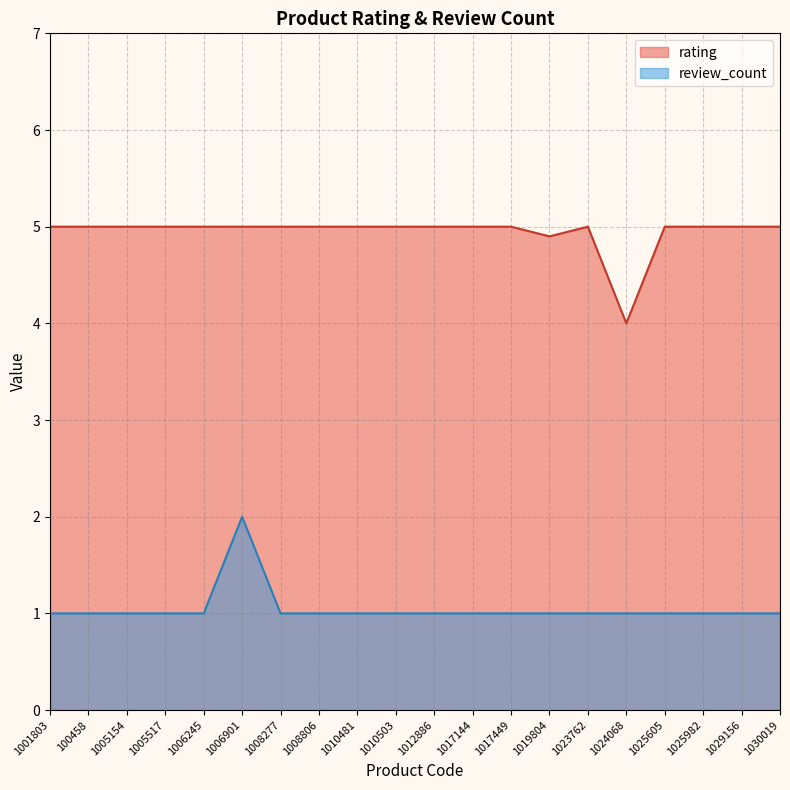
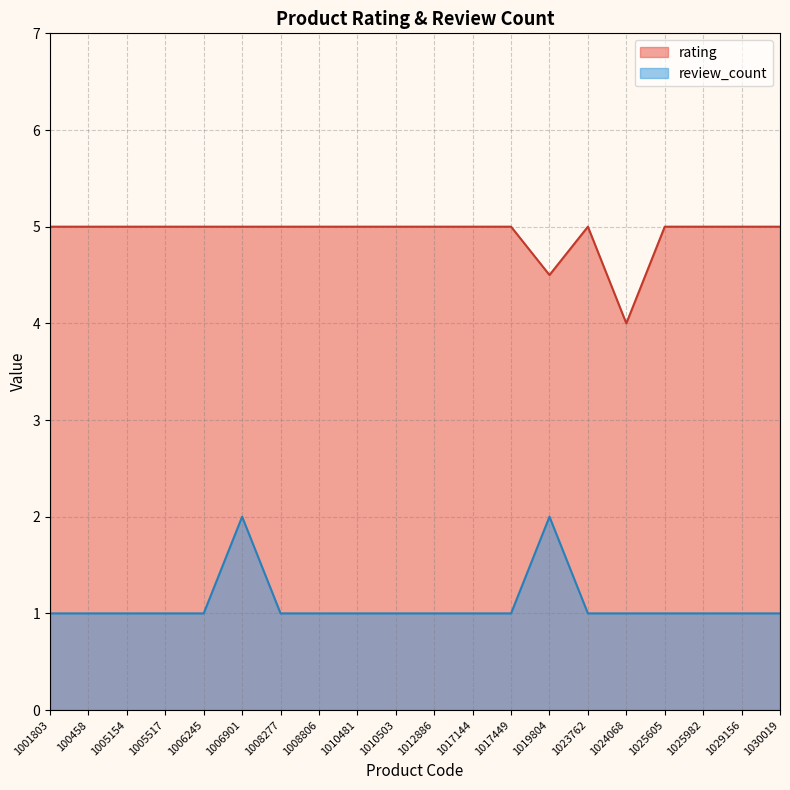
  {
    "rating": {
      "1001803": 5.0,
      "100458": 5.0,
      "1005154": 5.0,
      "1005517": 5.0,
      "1006245": 5.0,
      "1006901": 5.0,
      "1008277": 5.0,
      "1008806": 5.0,
      "1010481": 5.0,
      "1010503": 5.0,
      "1012886": 5.0,
      "1017144": 5.0,
      "1017449": 5.0,
-     "1019804": 4.9,
+     "1019804": 4.5,
      "1023762": 5.0,
      "1024068": 4.0,
      "1025605": 5.0,
      "1025982": 5.0,
      "1029156": 5.0,
      "1030019": 5.0
    },
    "review_count": {
      "1001803": 1,
      "100458": 1,
      "1005154": 1,
      "1005517": 1,
      "1006245": 1,
      "1006901": 2,
      "1008277": 1,
      "1008806": 1,
      "1010481": 1,
      "1010503": 1,
      "1012886": 1,
      "1017144": 1,
      "1017449": 1,
-     "1019804": 1,
+     "1019804": 2,
      "1023762": 1,
      "1024068": 1,
      "1025605": 1,
      "1025982": 1,
      "1029156": 1,
      "1030019": 1
    }
  }
